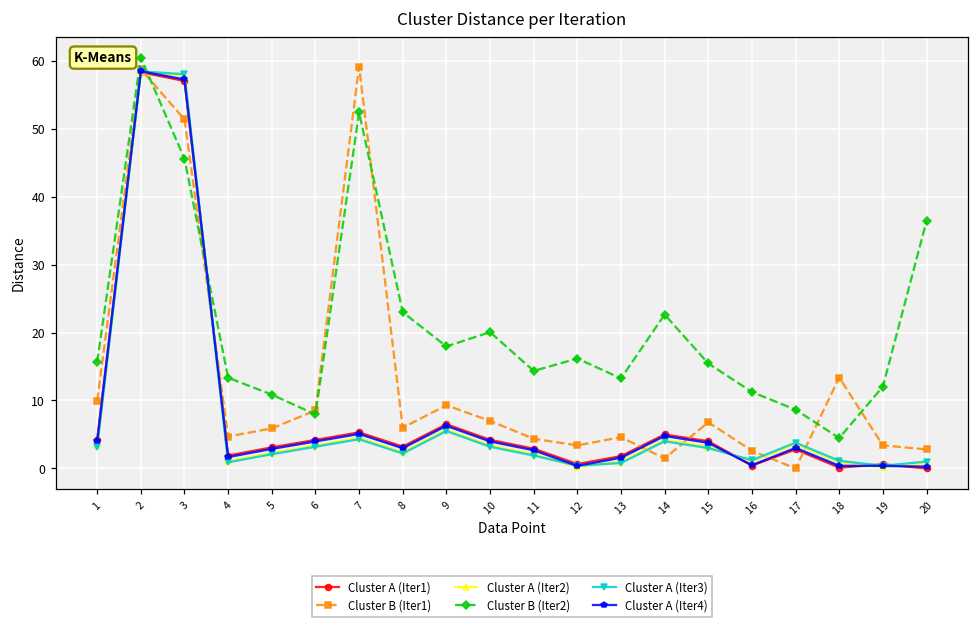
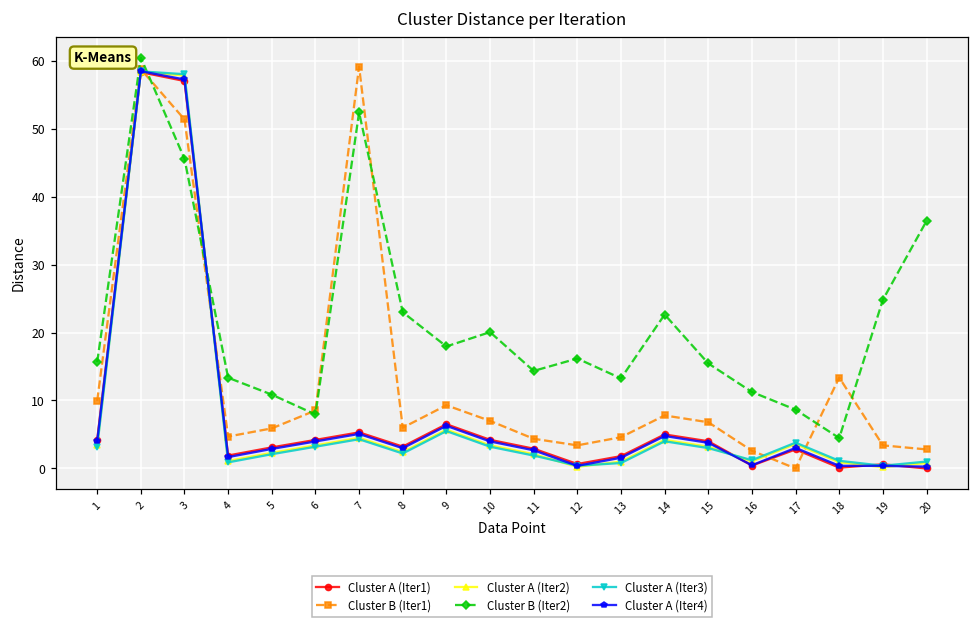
  {
    "Cluster B (Iter1)": {
      "1": 10,
      "3": 51,
      "4": 5,
      "5": 6,
      "6": 9,
      "7": 59,
      "8": 6,
      "9": 9,
      "10": 7,
      "11": 4,
      "12": 3,
      "13": 5,
-     "14": 1,
+     "14": 8,
      "15": 7,
      "16": 3,
      "17": 0,
      "18": 13,
      "19": 3,
      "20": 3
    },
    "Cluster B (Iter2)": {
      "1": 16,
      "2": 60,
      "3": 46,
      "4": 13,
      "5": 11,
      "6": 8,
      "7": 52,
      "8": 23,
      "9": 18,
      "10": 20,
      "11": 14,
      "12": 16,
      "13": 13,
      "14": 23,
      "15": 15,
      "16": 11,
      "17": 9,
      "18": 4,
-     "19": 12,
+     "19": 25,
      "20": 36
    }
  }
